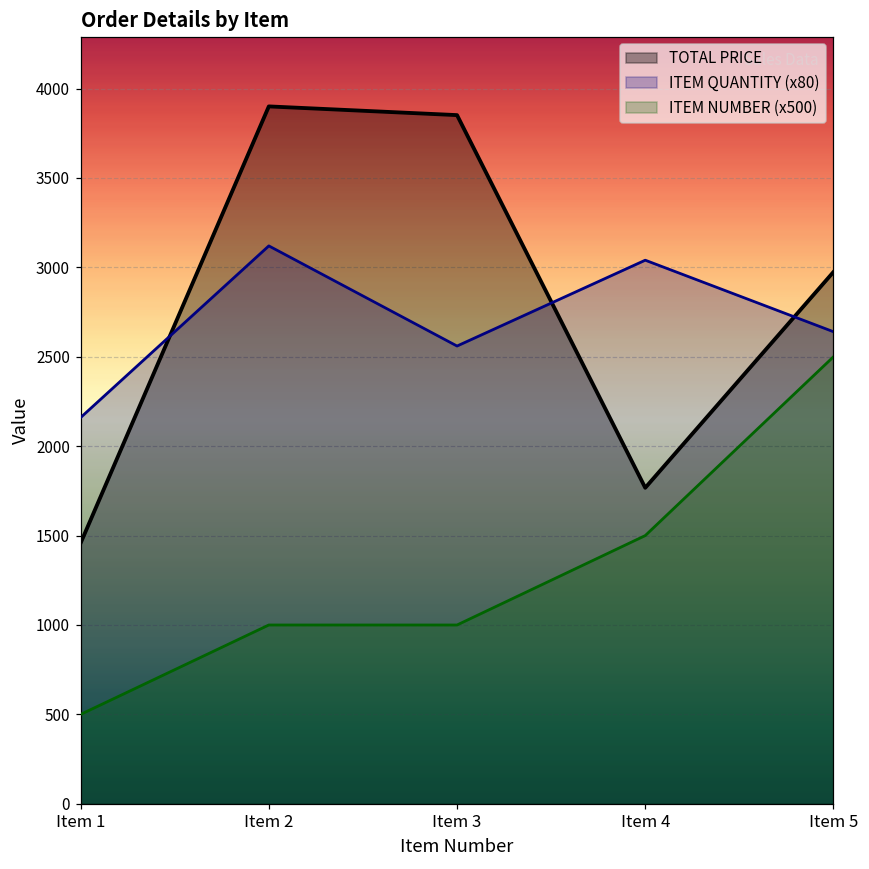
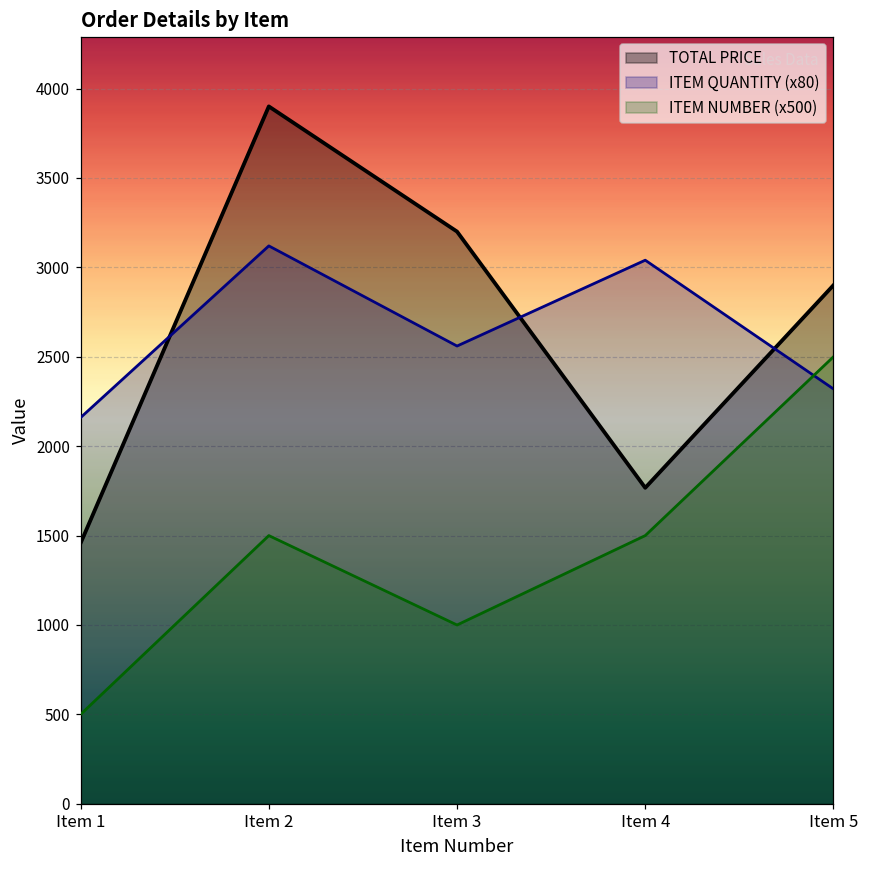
  {
    "TOTAL PRICE": {
      "Item 1": 1460,
      "Item 2": 3900,
-     "Item 3": 3850,
+     "Item 3": 3200,
      "Item 4": 1770,
-     "Item 5": 2970
+     "Item 5": 2900
    },
    "ITEM QUANTITY (x80)": {
      "Item 1": 2160,
      "Item 2": 3120,
      "Item 3": 2560,
      "Item 4": 3040,
-     "Item 5": 2640
+     "Item 5": 2320
    },
    "ITEM NUMBER (x500)": {
      "Item 1": 500,
-     "Item 2": 1000,
+     "Item 2": 1500,
      "Item 3": 1000,
      "Item 4": 1500,
      "Item 5": 2500
    }
  }
